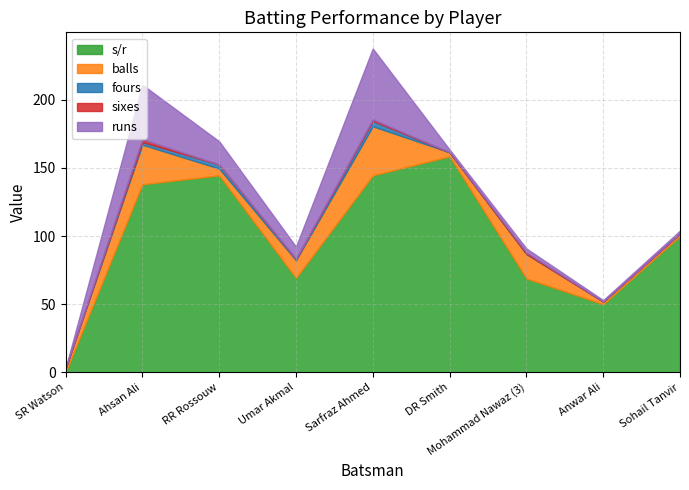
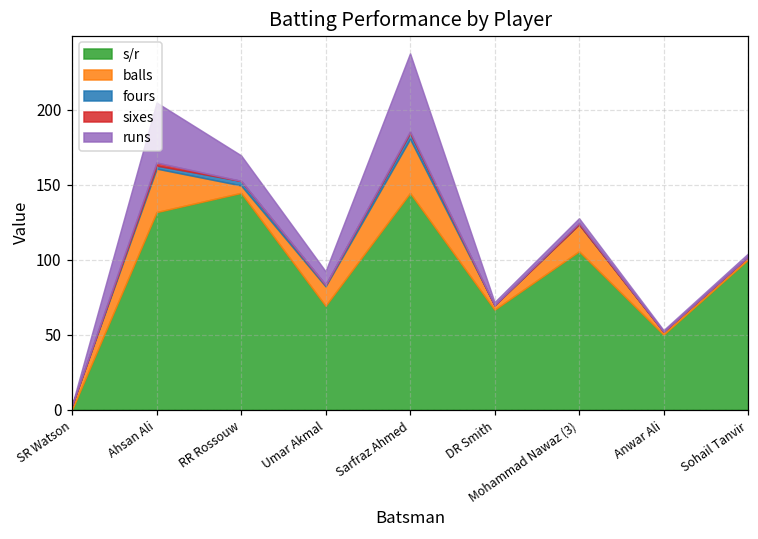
  {
    "s/r": {
      "SR Watson": 0,
-     "Ahsan Ali": 138,
+     "Ahsan Ali": 132,
      "RR Rossouw": 144,
      "Umar Akmal": 69,
      "Sarfraz Ahmed": 144,
-     "DR Smith": 158,
-     "Mohammad Nawaz (3)": 69,
+     "DR Smith": 67,
+     "Mohammad Nawaz (3)": 106,
      "Anwar Ali": 50,
      "Sohail Tanvir": 100
    },
    "balls": {
      "Ahsan Ali": 29,
      "RR Rossouw": 5,
      "Sarfraz Ahmed": 36
    },
    "fours": {
      "Ahsan Ali": 2
    },
    "sixes": {
      "Ahsan Ali": 2
    },
    "runs": {
      "RR Rossouw": 17,
      "Umar Akmal": 9,
      "Sarfraz Ahmed": 52,
      "DR Smith": 2,
      "Mohammad Nawaz (3)": 3,
      "Sohail Tanvir": 2
    }
  }
